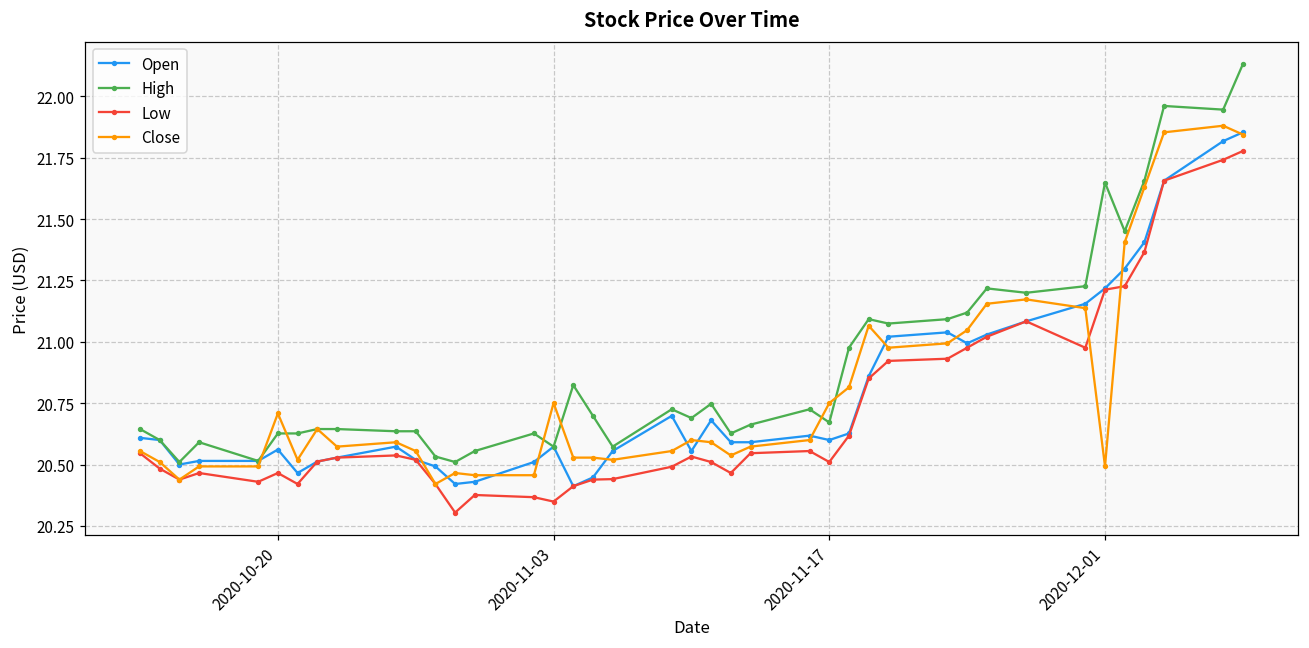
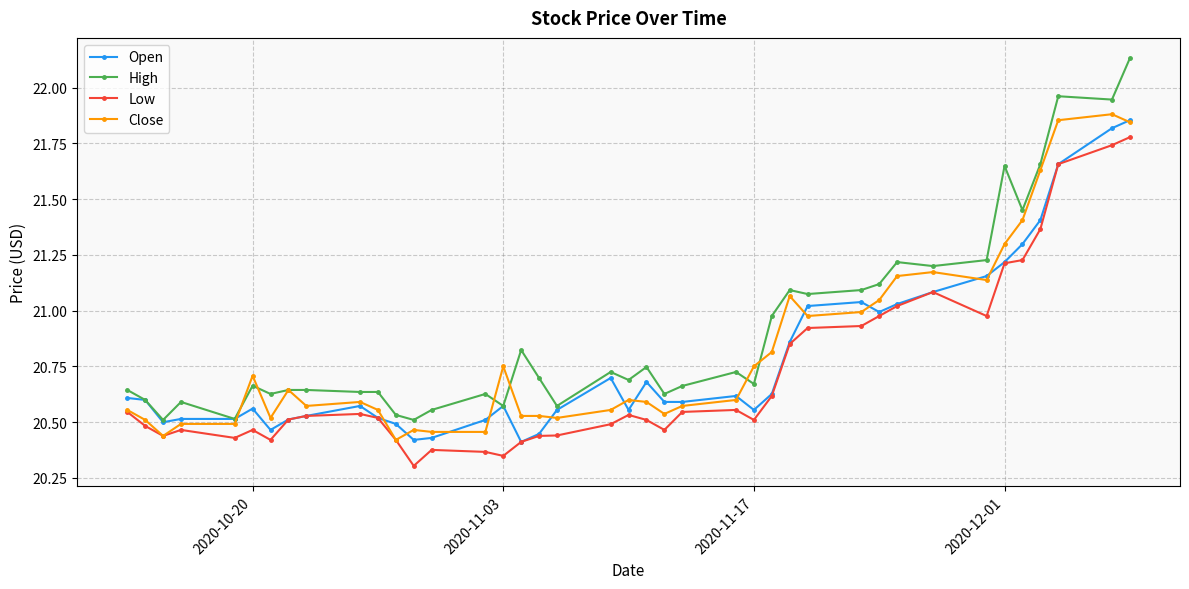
  {
    "Open": {
      "2020-10-20": 20.56,
-     "2020-11-17": 20.60
+     "2020-11-17": 20.56
    },
    "High": {
-     "2020-10-20": 20.63,
+     "2020-10-20": 20.66,
      "2020-11-17": 20.67,
      "2020-12-01": 21.65
    },
    "Low": {
      "2020-10-20": 20.47,
      "2020-11-03": 20.35,
      "2020-11-17": 20.51
    },
    "Close": {
      "2020-10-20": 20.71,
      "2020-11-03": 20.75,
      "2020-11-17": 20.75,
-     "2020-12-01": 20.49
+     "2020-12-01": 21.30
    }
  }
